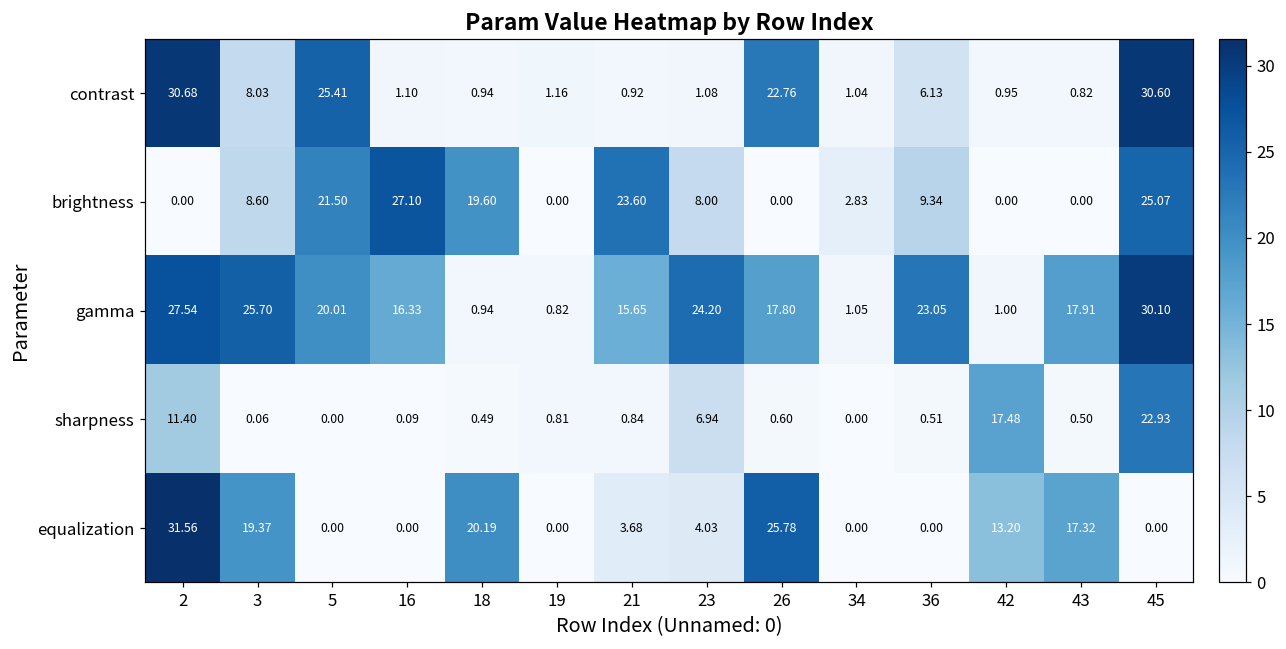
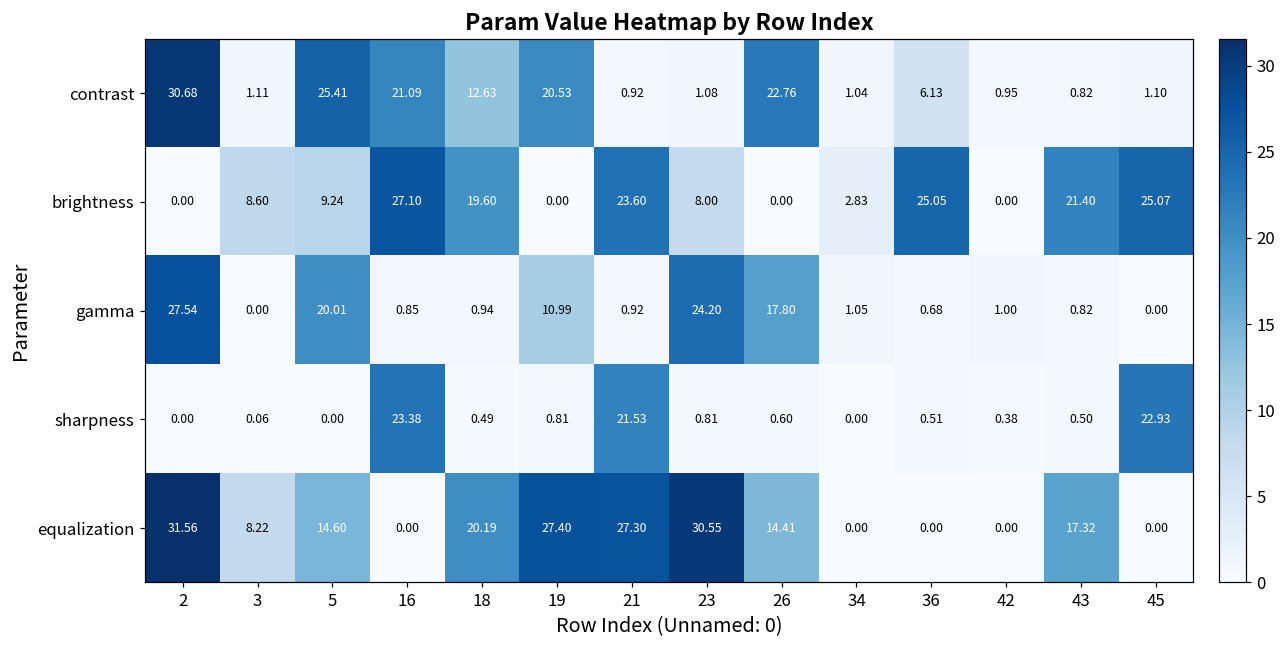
  {
    "contrast": {
      "2": 30.68,
-     "3": 8.03,
+     "3": 1.11,
      "5": 25.41,
-     "16": 1.10,
-     "18": 0.94,
-     "19": 1.16,
+     "16": 21.09,
+     "18": 12.63,
+     "19": 20.53,
      "21": 0.92,
      "23": 1.08,
      "26": 22.76,
      "34": 1.04,
      "36": 6.13,
      "42": 0.95,
      "43": 0.82,
-     "45": 30.60
+     "45": 1.10
    },
    "brightness": {
      "2": 0.00,
      "3": 8.60,
-     "5": 21.50,
+     "5": 9.24,
      "16": 27.10,
      "18": 19.60,
      "19": 0.00,
      "21": 23.60,
      "23": 8.00,
      "26": 0.00,
      "34": 2.83,
-     "36": 9.34,
+     "36": 25.05,
      "42": 0.00,
-     "43": 0.00,
+     "43": 21.40,
      "45": 25.07
    },
    "gamma": {
      "2": 27.54,
-     "3": 25.70,
+     "3": 0.00,
      "5": 20.01,
-     "16": 16.33,
+     "16": 0.85,
      "18": 0.94,
-     "19": 0.82,
-     "21": 15.65,
+     "19": 10.99,
+     "21": 0.92,
      "23": 24.20,
      "26": 17.80,
      "34": 1.05,
-     "36": 23.05,
+     "36": 0.68,
      "42": 1.00,
-     "43": 17.91,
-     "45": 30.10
+     "43": 0.82,
+     "45": 0.00
    },
    "sharpness": {
-     "2": 11.40,
+     "2": 0.00,
      "3": 0.06,
      "5": 0.00,
-     "16": 0.09,
+     "16": 23.38,
      "18": 0.49,
      "19": 0.81,
-     "21": 0.84,
-     "23": 6.94,
+     "21": 21.53,
+     "23": 0.81,
      "26": 0.60,
      "34": 0.00,
      "36": 0.51,
-     "42": 17.48,
+     "42": 0.38,
      "43": 0.50,
      "45": 22.93
    },
    "equalization": {
      "2": 31.56,
-     "3": 19.37,
-     "5": 0.00,
+     "3": 8.22,
+     "5": 14.60,
      "16": 0.00,
      "18": 20.19,
-     "19": 0.00,
-     "21": 3.68,
-     "23": 4.03,
-     "26": 25.78,
+     "19": 27.40,
+     "21": 27.30,
+     "23": 30.55,
+     "26": 14.41,
      "34": 0.00,
      "36": 0.00,
-     "42": 13.20,
+     "42": 0.00,
      "43": 17.32,
      "45": 0.00
    }
  }
